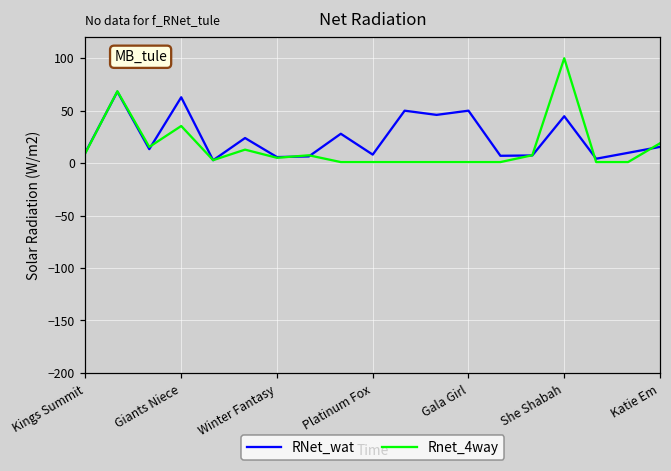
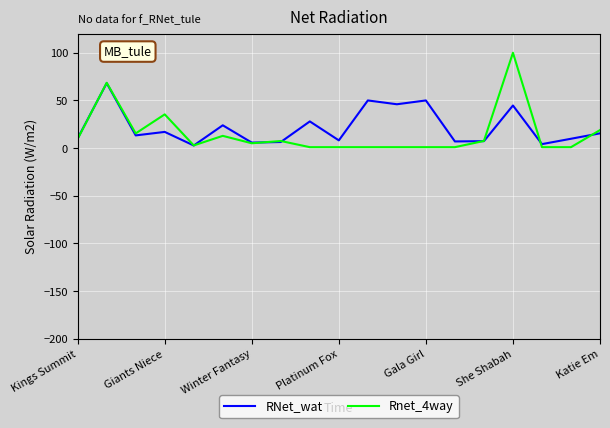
  {
    "RNet_wat": {
-     "Giants Niece": 60,
+     "Giants Niece": 20,
      "Platinum Fox": 10,
      "Gala Girl": 50,
      "She Shabah": 40,
      "Katie Em": 20
    },
    "Rnet_4way": {
      "Giants Niece": 40,
      "Platinum Fox": 0,
      "Gala Girl": 0,
      "She Shabah": 100,
      "Katie Em": 20
    }
  }
